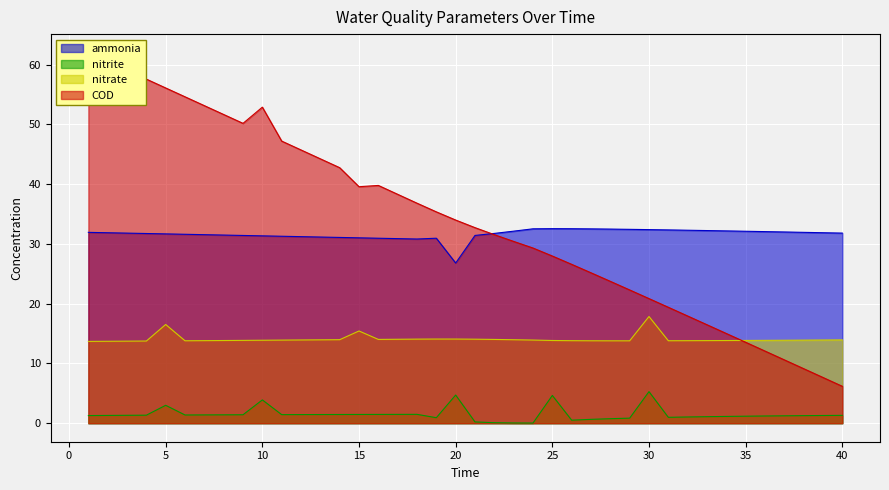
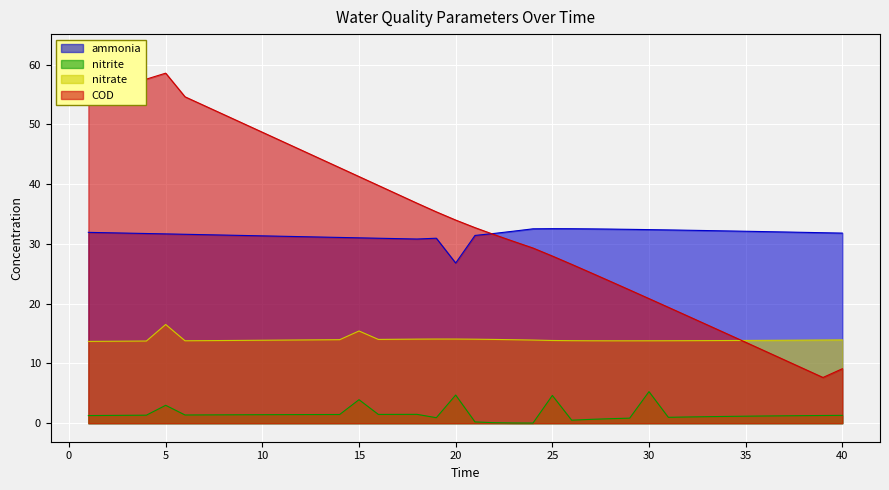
  {
    "ammonia": {
      "5": 32,
      "10": 31,
      "15": 31,
      "20": 27,
      "25": 33,
      "30": 32,
      "35": 32,
      "40": 32
    },
    "nitrite": {
      "5": 3,
-     "10": 4,
-     "15": 1,
+     "10": 1,
+     "15": 4,
      "20": 5,
      "25": 5,
      "30": 5,
      "35": 1,
      "40": 1
    },
    "nitrate": {
      "5": 17,
      "10": 14,
      "15": 15,
      "20": 14,
      "25": 14,
-     "30": 18,
+     "30": 14,
      "40": 14
    },
    "COD": {
-     "5": 56,
-     "10": 53,
-     "15": 40,
+     "5": 59,
+     "10": 49,
+     "15": 41,
      "20": 34,
      "25": 28,
      "30": 21,
-     "40": 6
+     "40": 9
    }
  }
